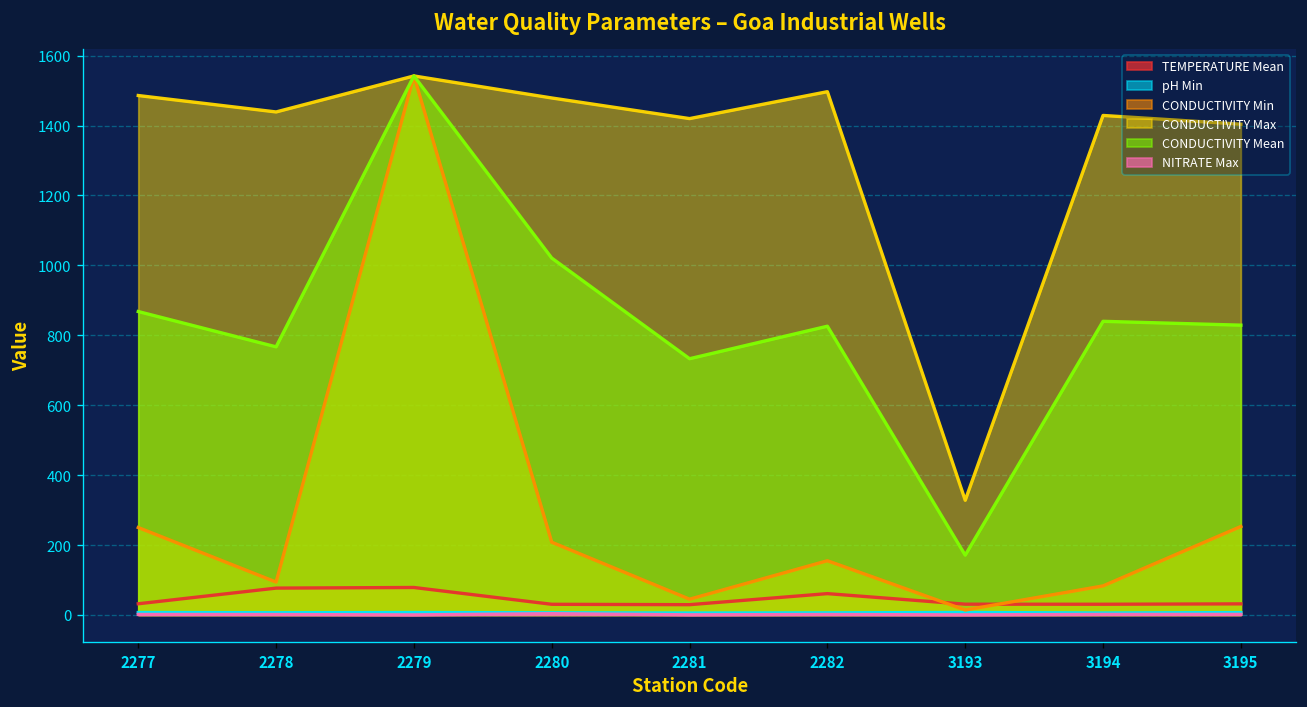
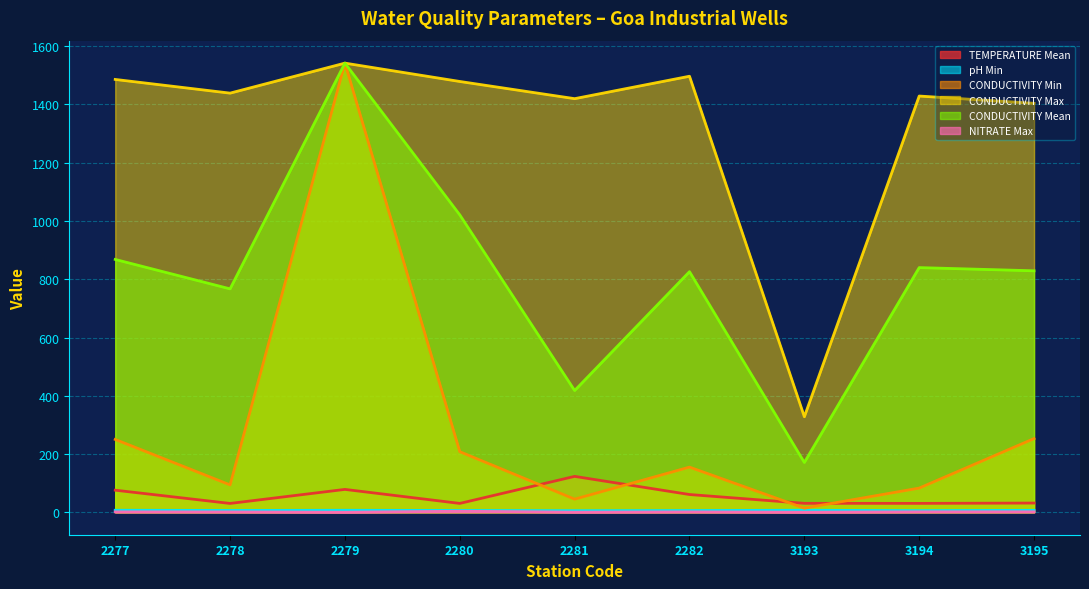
  {
    "TEMPERATURE Mean": {
-     "2277": 30,
-     "2278": 80,
+     "2277": 80,
+     "2278": 30,
      "2279": 80,
      "2280": 30,
-     "2281": 30,
+     "2281": 120,
      "2282": 60,
      "3193": 30,
      "3194": 30,
      "3195": 30
    },
    "CONDUCTIVITY Mean": {
      "2277": 870,
      "2278": 770,
      "2280": 1020,
-     "2281": 730,
+     "2281": 420,
      "2282": 830,
      "3193": 170,
      "3194": 840,
      "3195": 830
    }
  }
